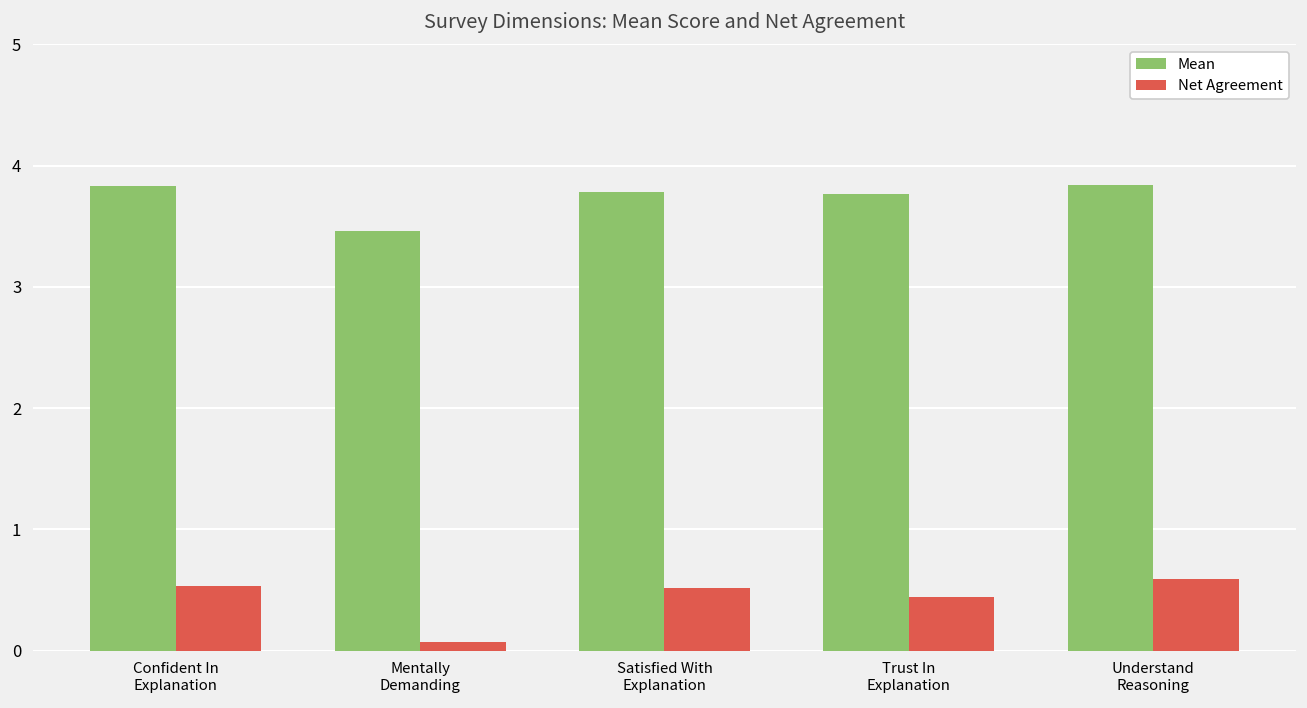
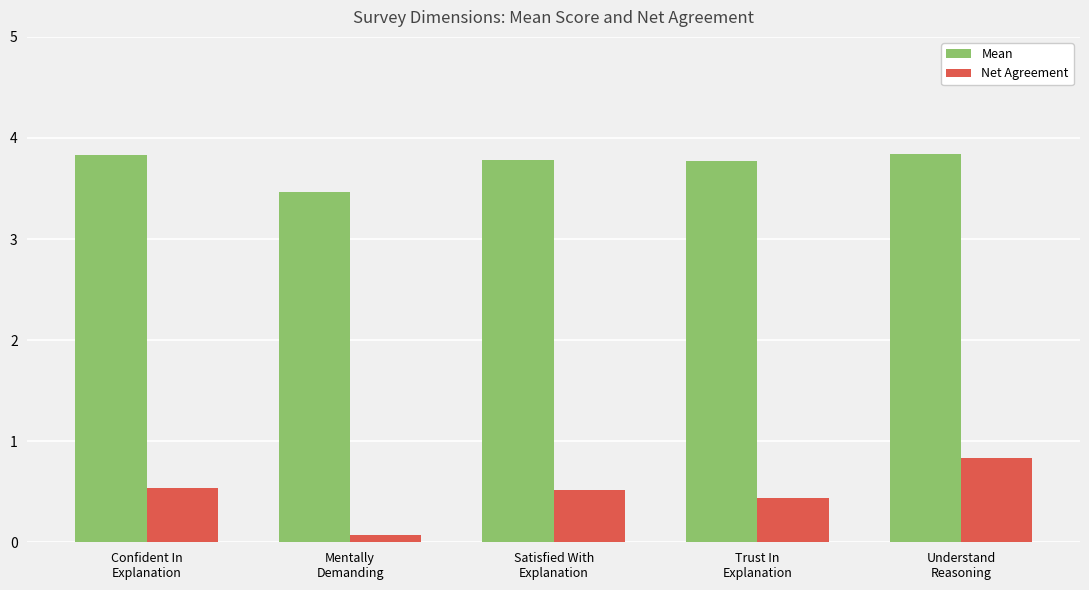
  {
    "Mean": {
      "Confident In Explanation": 3.83,
      "Mentally Demanding": 3.46,
      "Satisfied With Explanation": 3.79,
      "Trust In Explanation": 3.77,
      "Understand Reasoning": 3.84
    },
    "Net Agreement": {
      "Confident In Explanation": 0.54,
      "Mentally Demanding": 0.07,
      "Satisfied With Explanation": 0.52,
      "Trust In Explanation": 0.44,
-     "Understand Reasoning": 0.59
+     "Understand Reasoning": 0.84
    }
  }
